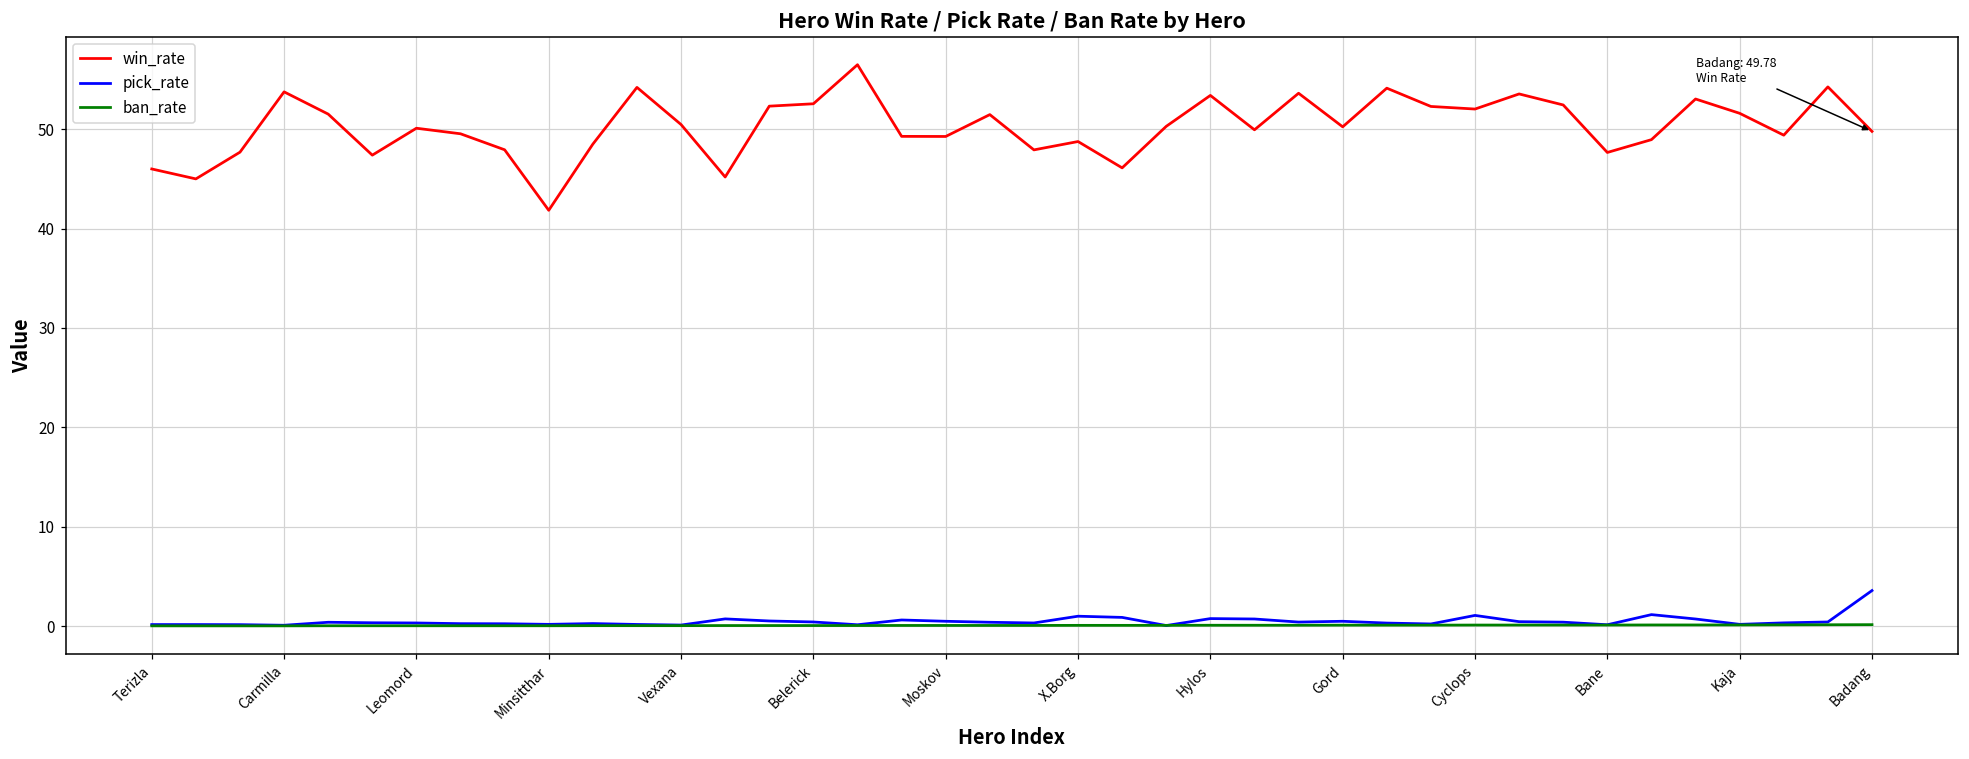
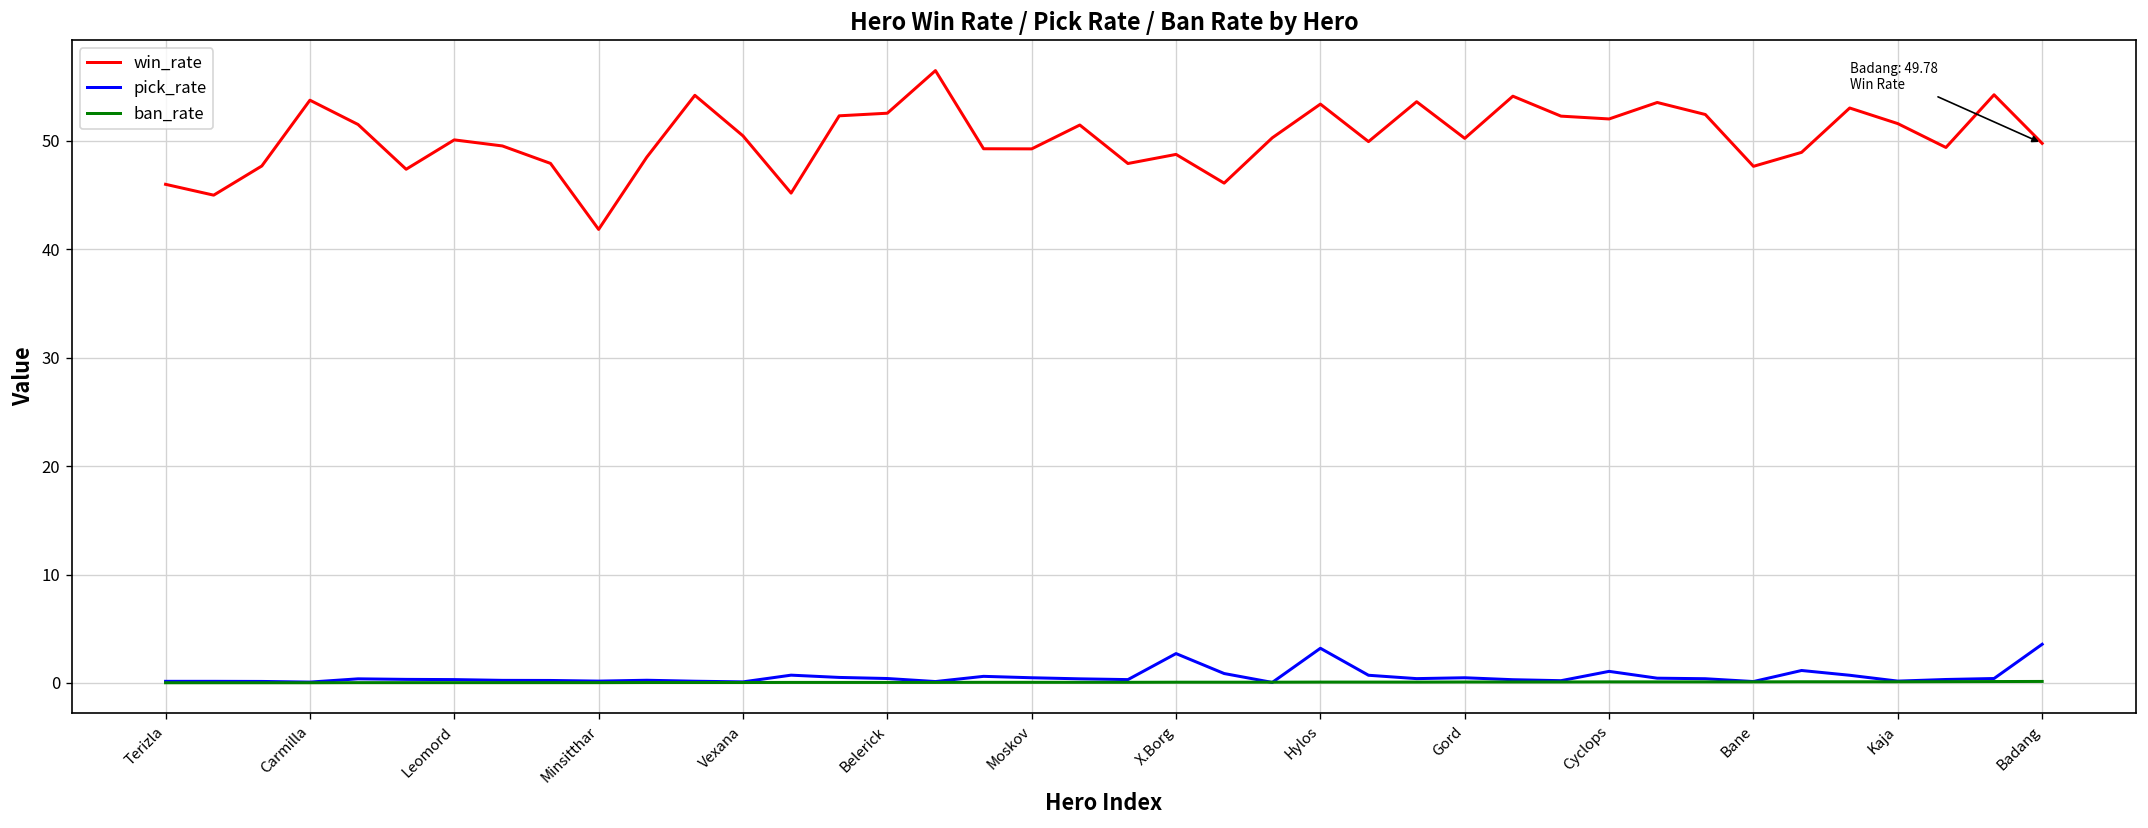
  {
    "win_rate": {
      "Terizla": 46,
      "Carmilla": 54,
      "Leomord": 50,
      "Minsitthar": 42,
      "Vexana": 50,
      "Belerick": 53,
      "Moskov": 49,
      "X.Borg": 49,
      "Hylos": 53,
      "Gord": 50,
      "Cyclops": 52,
      "Bane": 48,
      "Badang": 50
    },
    "pick_rate": {
      "Leomord": 0,
      "Belerick": 0,
      "Moskov": 0,
-     "X.Borg": 1,
-     "Hylos": 1,
+     "X.Borg": 3,
+     "Hylos": 3,
      "Gord": 0,
      "Cyclops": 1,
      "Badang": 4
    },
    "ban_rate": {
      "Leomord": 0,
      "Belerick": 0,
      "Moskov": 0,
      "X.Borg": 0,
      "Hylos": 0,
      "Gord": 0,
      "Cyclops": 0,
      "Badang": 0
    }
  }
